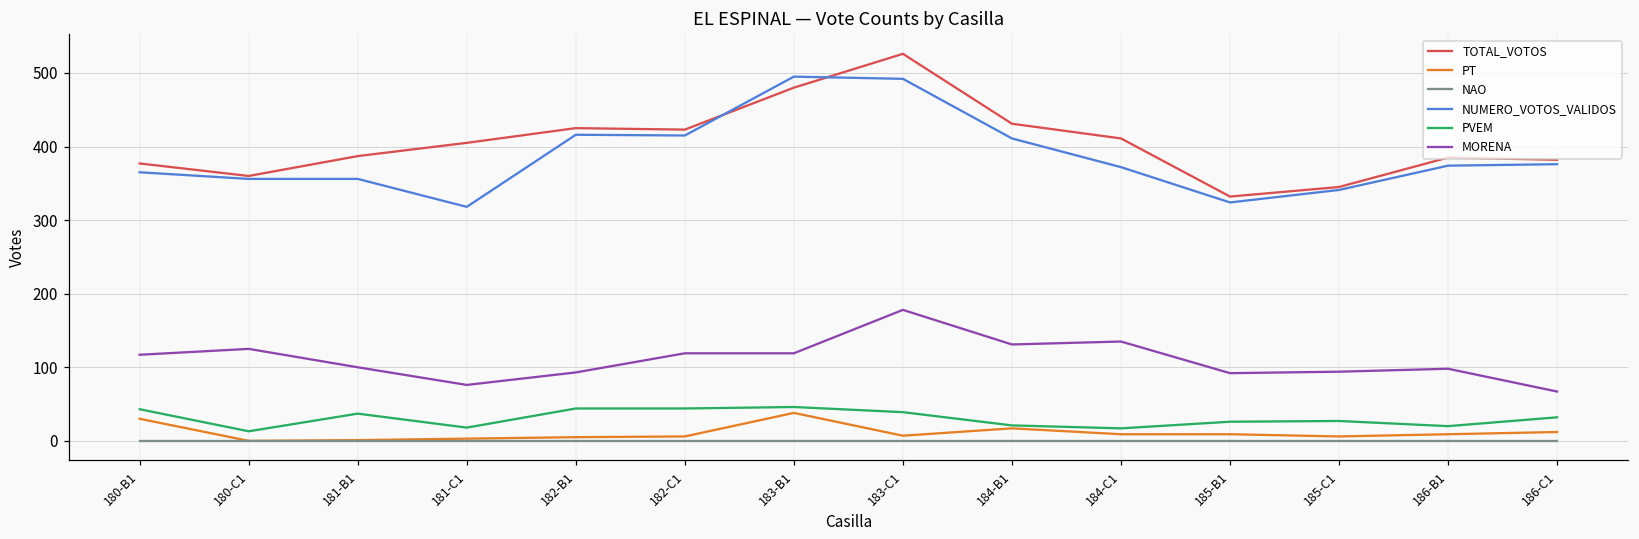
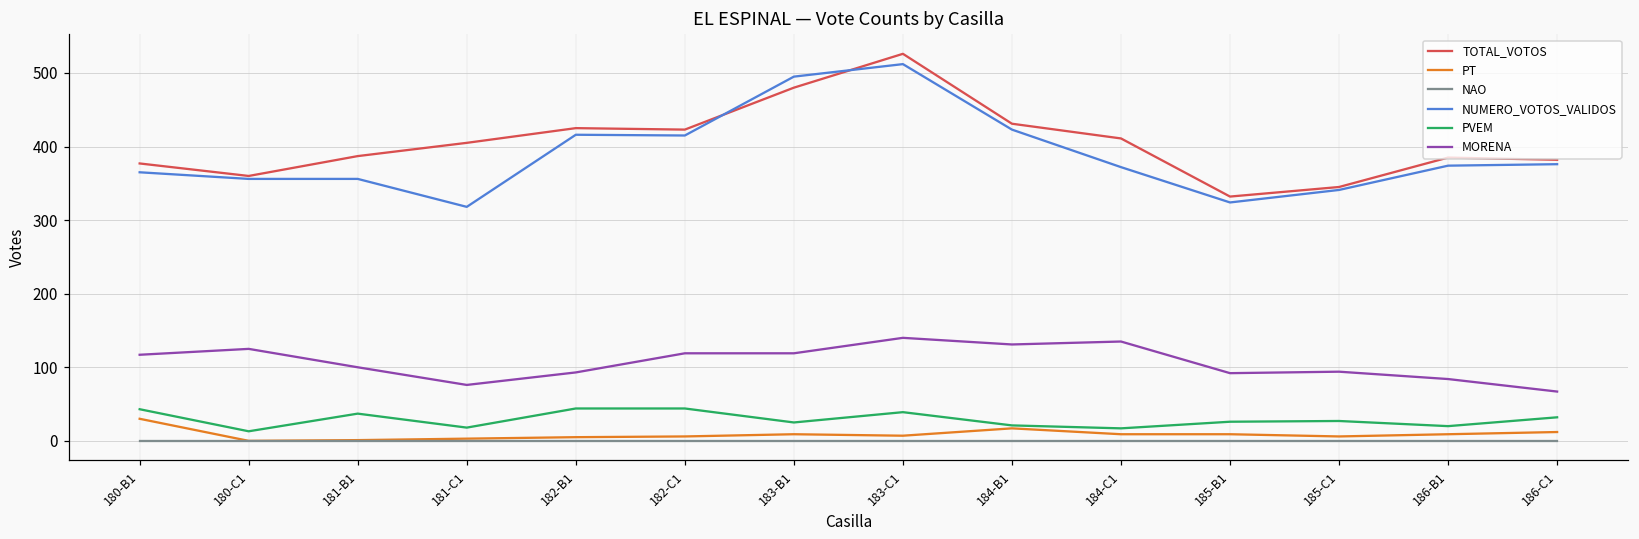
  {
    "TOTAL_VOTOS": {
      "180-B1": 380,
      "180-C1": 360,
      "181-B1": 390,
      "181-C1": 410,
      "182-B1": 430,
      "182-C1": 420,
      "183-B1": 480,
      "183-C1": 530,
      "184-B1": 430,
      "184-C1": 410,
      "185-B1": 330,
      "185-C1": 350,
      "186-B1": 390,
      "186-C1": 380
    },
    "PT": {
      "180-B1": 30,
      "182-B1": 10,
      "182-C1": 10,
-     "183-B1": 40,
+     "183-B1": 10,
      "183-C1": 10,
      "184-B1": 20,
      "184-C1": 10,
      "185-B1": 10,
      "185-C1": 10,
      "186-B1": 10,
      "186-C1": 10
    },
    "NAO": {
      "180-B1": 0,
      "182-B1": 0,
      "182-C1": 0,
      "183-B1": 0,
      "183-C1": 0,
      "184-B1": 0,
      "184-C1": 0,
      "185-B1": 0,
      "185-C1": 0,
      "186-B1": 0,
      "186-C1": 0
    },
    "NUMERO_VOTOS_VALIDOS": {
      "180-B1": 370,
      "180-C1": 360,
      "181-B1": 360,
      "181-C1": 320,
      "182-B1": 420,
      "182-C1": 420,
      "183-B1": 500,
-     "183-C1": 490,
-     "184-B1": 410,
+     "183-C1": 510,
+     "184-B1": 420,
      "184-C1": 370,
      "185-B1": 320,
      "185-C1": 340,
      "186-B1": 370,
      "186-C1": 380
    },
    "PVEM": {
      "180-B1": 40,
      "180-C1": 10,
      "181-B1": 40,
      "181-C1": 20,
      "182-B1": 40,
      "182-C1": 40,
-     "183-B1": 50,
+     "183-B1": 30,
      "183-C1": 40,
      "184-B1": 20,
      "184-C1": 20,
      "185-B1": 30,
      "185-C1": 30,
      "186-B1": 20,
      "186-C1": 30
    },
    "MORENA": {
      "180-B1": 120,
      "180-C1": 130,
      "181-B1": 100,
      "181-C1": 80,
      "182-B1": 90,
      "182-C1": 120,
      "183-B1": 120,
-     "183-C1": 180,
+     "183-C1": 140,
      "184-B1": 130,
      "184-C1": 140,
      "185-B1": 90,
      "185-C1": 90,
-     "186-B1": 100,
+     "186-B1": 80,
      "186-C1": 70
    }
  }
